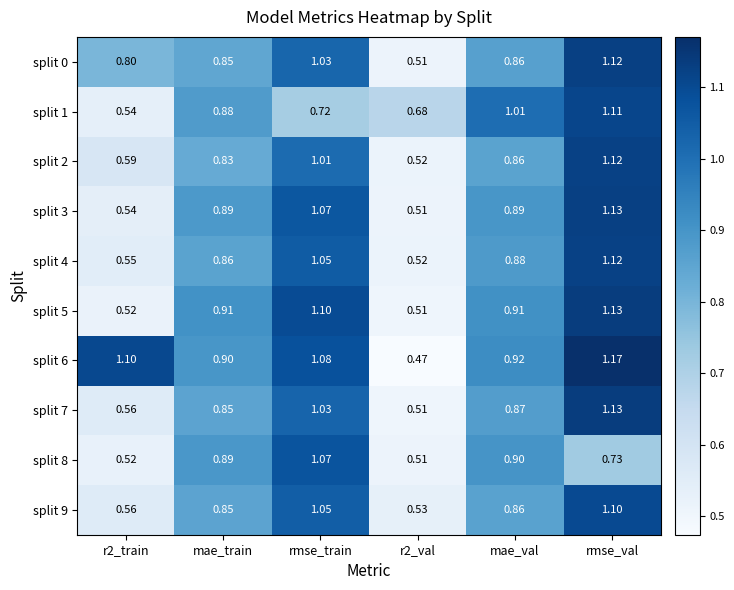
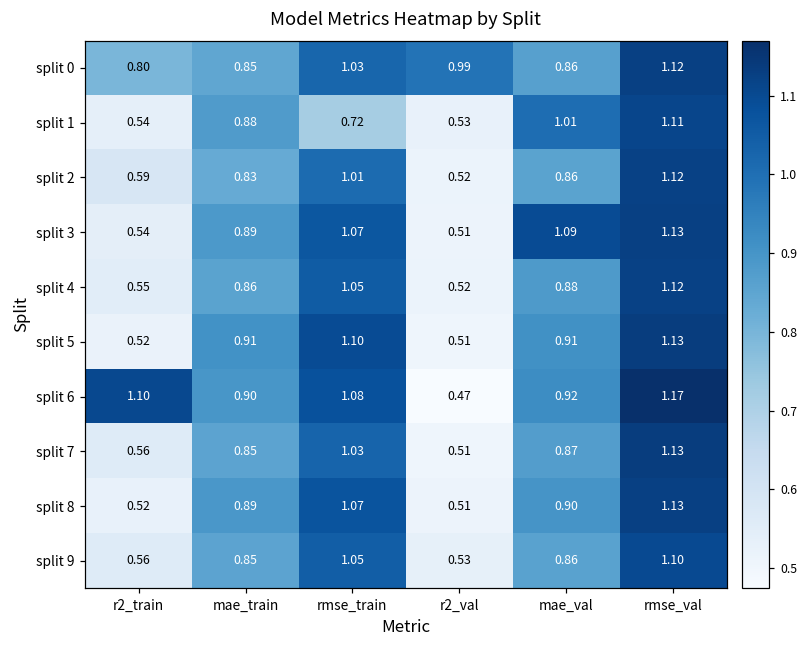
  {
    "split 0": {
      "r2_train": 0.80,
      "mae_train": 0.85,
      "rmse_train": 1.03,
-     "r2_val": 0.51,
+     "r2_val": 0.99,
      "mae_val": 0.86,
      "rmse_val": 1.12
    },
    "split 1": {
      "r2_train": 0.54,
      "mae_train": 0.88,
      "rmse_train": 0.72,
-     "r2_val": 0.68,
+     "r2_val": 0.53,
      "mae_val": 1.01,
      "rmse_val": 1.11
    },
    "split 2": {
      "r2_train": 0.59,
      "mae_train": 0.83,
      "rmse_train": 1.01,
      "r2_val": 0.52,
      "mae_val": 0.86,
      "rmse_val": 1.12
    },
    "split 3": {
      "r2_train": 0.54,
      "mae_train": 0.89,
      "rmse_train": 1.07,
      "r2_val": 0.51,
-     "mae_val": 0.89,
+     "mae_val": 1.09,
      "rmse_val": 1.13
    },
    "split 4": {
      "r2_train": 0.55,
      "mae_train": 0.86,
      "rmse_train": 1.05,
      "r2_val": 0.52,
      "mae_val": 0.88,
      "rmse_val": 1.12
    },
    "split 5": {
      "r2_train": 0.52,
      "mae_train": 0.91,
      "rmse_train": 1.10,
      "r2_val": 0.51,
      "mae_val": 0.91,
      "rmse_val": 1.13
    },
    "split 6": {
      "r2_train": 1.10,
      "mae_train": 0.90,
      "rmse_train": 1.08,
      "r2_val": 0.47,
      "mae_val": 0.92,
      "rmse_val": 1.17
    },
    "split 7": {
      "r2_train": 0.56,
      "mae_train": 0.85,
      "rmse_train": 1.03,
      "r2_val": 0.51,
      "mae_val": 0.87,
      "rmse_val": 1.13
    },
    "split 8": {
      "r2_train": 0.52,
      "mae_train": 0.89,
      "rmse_train": 1.07,
      "r2_val": 0.51,
      "mae_val": 0.90,
-     "rmse_val": 0.73
+     "rmse_val": 1.13
    },
    "split 9": {
      "r2_train": 0.56,
      "mae_train": 0.85,
      "rmse_train": 1.05,
      "r2_val": 0.53,
      "mae_val": 0.86,
      "rmse_val": 1.10
    }
  }
